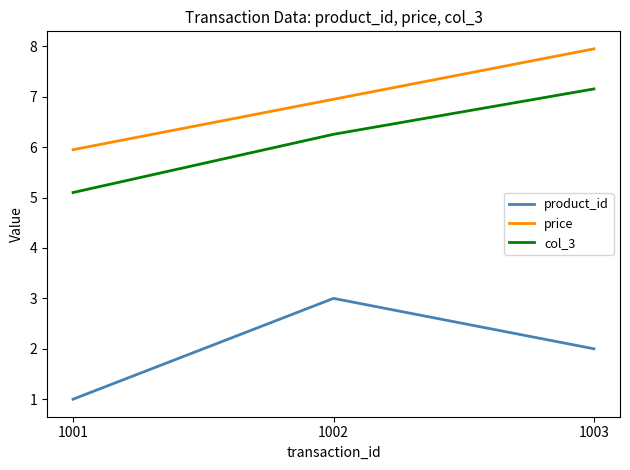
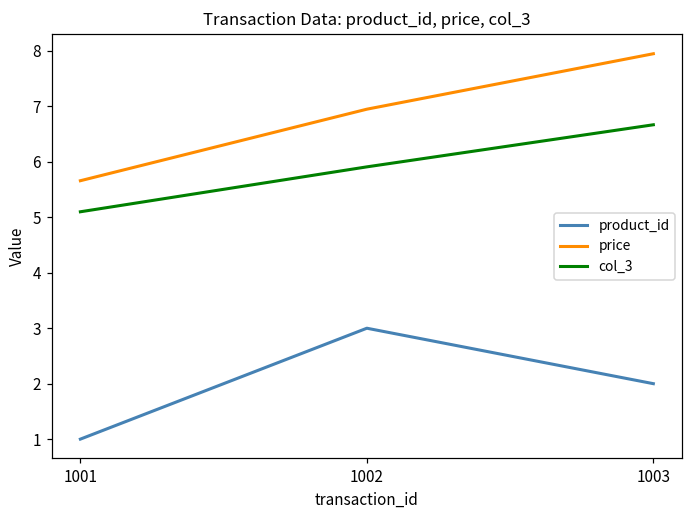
  {
    "product_id": {
      "1001": 1.0,
      "1002": 3.0,
      "1003": 2.0
    },
    "price": {
-     "1001": 6.0,
+     "1001": 5.7,
      "1002": 7.0,
      "1003": 8.0
    },
    "col_3": {
      "1001": 5.1,
-     "1002": 6.3,
-     "1003": 7.2
+     "1002": 5.9,
+     "1003": 6.7
    }
  }
